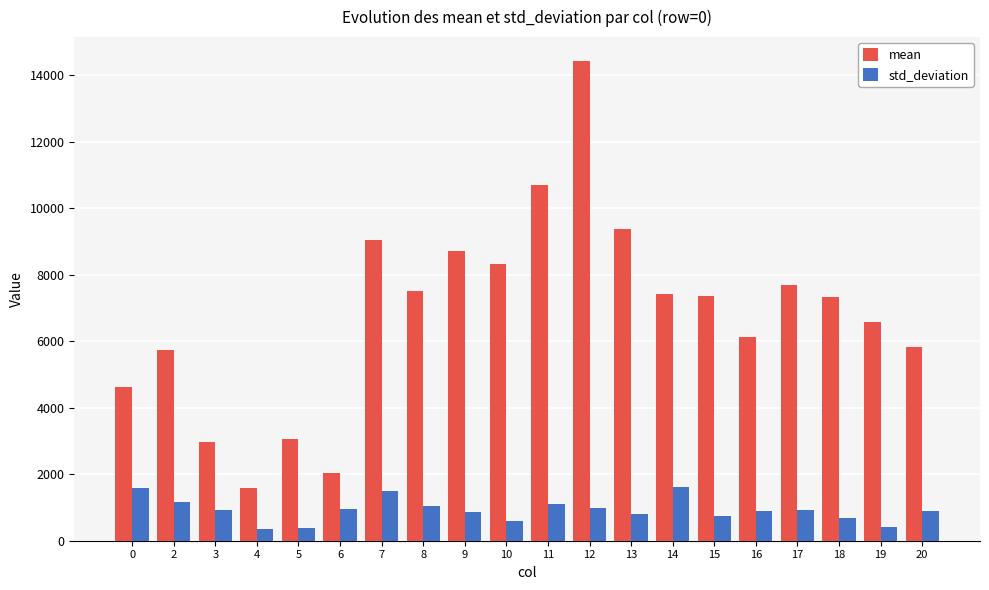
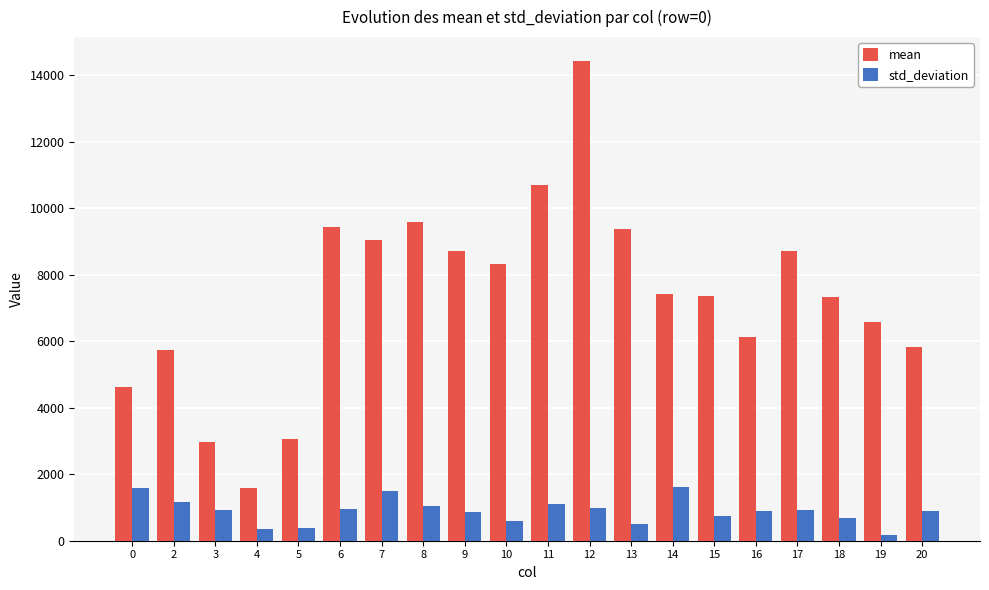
  {
    "mean": {
      "0": 4600,
      "2": 5800,
      "3": 3000,
      "4": 1600,
      "5": 3100,
-     "6": 2000,
+     "6": 9400,
      "7": 9000,
-     "8": 7500,
+     "8": 9600,
      "9": 8700,
      "10": 8300,
      "11": 10700,
      "12": 14400,
      "13": 9400,
      "14": 7400,
      "15": 7300,
      "16": 6100,
-     "17": 7700,
+     "17": 8700,
      "18": 7300,
      "19": 6600,
      "20": 5800
    },
    "std_deviation": {
      "0": 1600,
      "2": 1200,
      "3": 900,
      "4": 300,
      "5": 400,
      "6": 1000,
      "7": 1500,
      "8": 1000,
      "9": 900,
      "10": 600,
      "11": 1100,
      "12": 1000,
-     "13": 800,
+     "13": 500,
      "14": 1600,
      "15": 800,
      "16": 900,
      "17": 900,
      "18": 700,
-     "19": 400,
+     "19": 200,
      "20": 900
    }
  }
